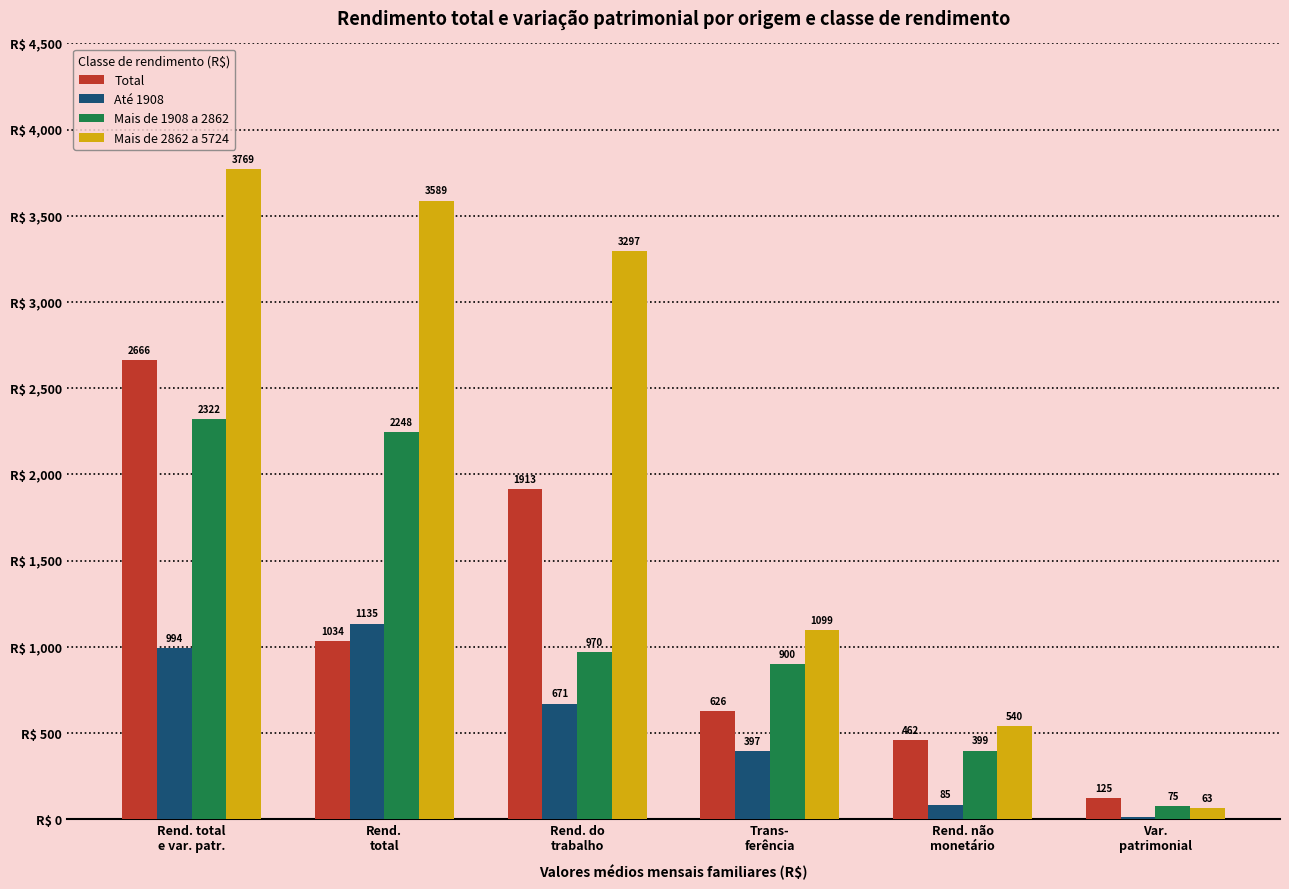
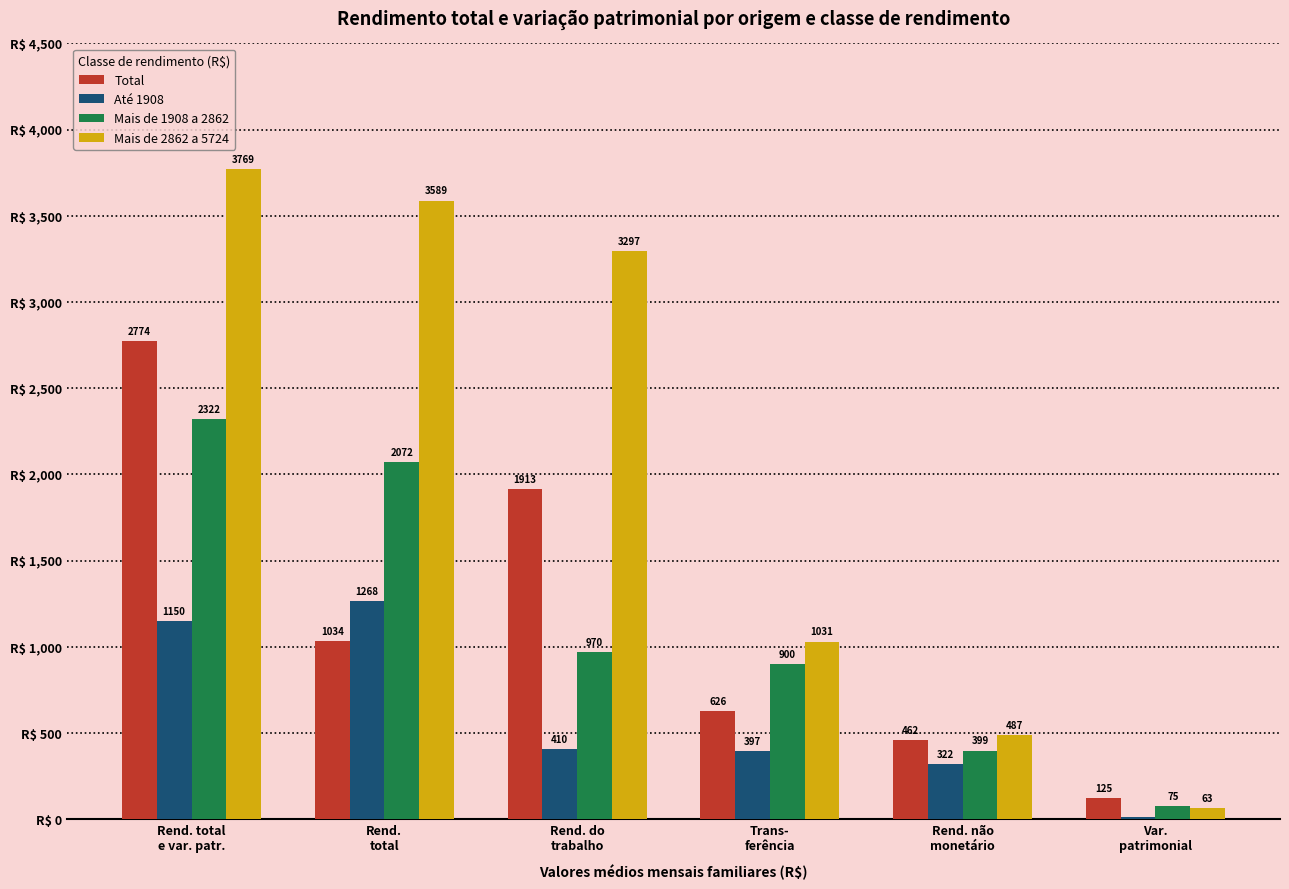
  {
    "Total": {
-     "Rend. total e var. patr.": 2666,
+     "Rend. total e var. patr.": 2774,
      "Rend. total": 1034,
      "Rend. do trabalho": 1913,
      "Trans- ferência": 626,
      "Rend. não monetário": 462,
      "Var. patrimonial": 125
    },
    "Até 1908": {
-     "Rend. total e var. patr.": 994,
-     "Rend. total": 1135,
-     "Rend. do trabalho": 671,
+     "Rend. total e var. patr.": 1150,
+     "Rend. total": 1268,
+     "Rend. do trabalho": 410,
      "Trans- ferência": 397,
-     "Rend. não monetário": 85
+     "Rend. não monetário": 322
    },
    "Mais de 1908 a 2862": {
      "Rend. total e var. patr.": 2322,
-     "Rend. total": 2248,
+     "Rend. total": 2072,
      "Rend. do trabalho": 970,
      "Trans- ferência": 900,
      "Rend. não monetário": 399,
      "Var. patrimonial": 75
    },
    "Mais de 2862 a 5724": {
      "Rend. total e var. patr.": 3769,
      "Rend. total": 3589,
      "Rend. do trabalho": 3297,
-     "Trans- ferência": 1099,
-     "Rend. não monetário": 540,
+     "Trans- ferência": 1031,
+     "Rend. não monetário": 487,
      "Var. patrimonial": 63
    }
  }
